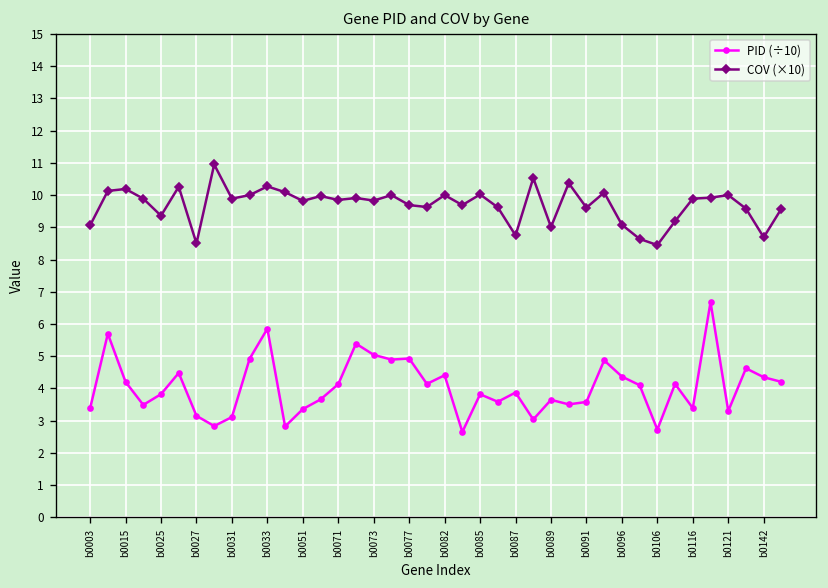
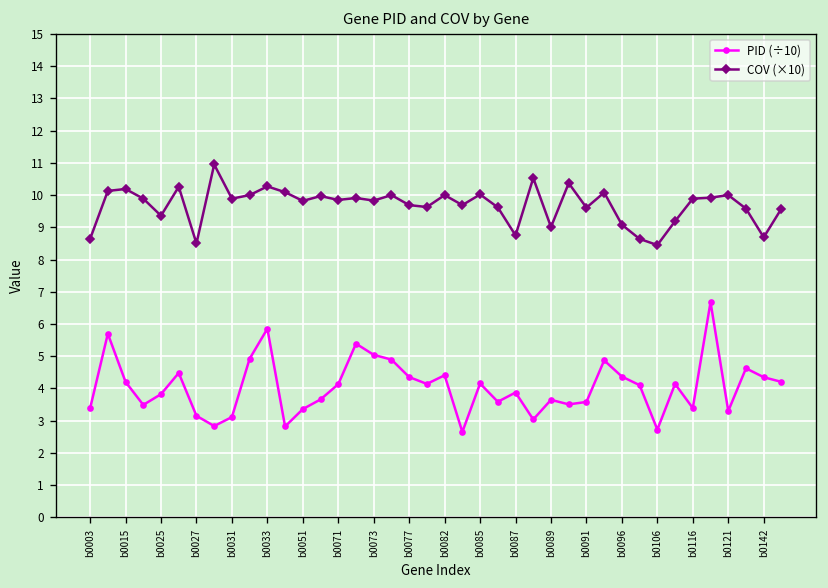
  {
    "PID (÷10)": {
      "b0003": 3.4,
      "b0015": 4.2,
      "b0025": 3.8,
      "b0027": 3.2,
      "b0031": 3.1,
      "b0033": 5.9,
      "b0051": 3.4,
      "b0071": 4.1,
      "b0073": 5.0,
-     "b0077": 4.9,
+     "b0077": 4.4,
      "b0082": 4.4,
-     "b0085": 3.8,
+     "b0085": 4.2,
      "b0087": 3.9,
      "b0089": 3.6,
      "b0091": 3.6,
      "b0096": 4.4,
      "b0106": 2.7,
      "b0116": 3.4,
      "b0121": 3.3,
      "b0142": 4.3
    },
    "COV (×10)": {
-     "b0003": 9.1,
+     "b0003": 8.6,
      "b0015": 10.2,
      "b0025": 9.4,
      "b0027": 8.5,
      "b0031": 9.9,
      "b0033": 10.3,
      "b0051": 9.8,
      "b0071": 9.9,
      "b0073": 9.8,
      "b0077": 9.7,
      "b0082": 10.0,
      "b0085": 10.0,
      "b0087": 8.8,
      "b0089": 9.0,
      "b0091": 9.6,
      "b0096": 9.1,
      "b0106": 8.5,
      "b0116": 9.9,
      "b0121": 10.0,
      "b0142": 8.7
    }
  }
